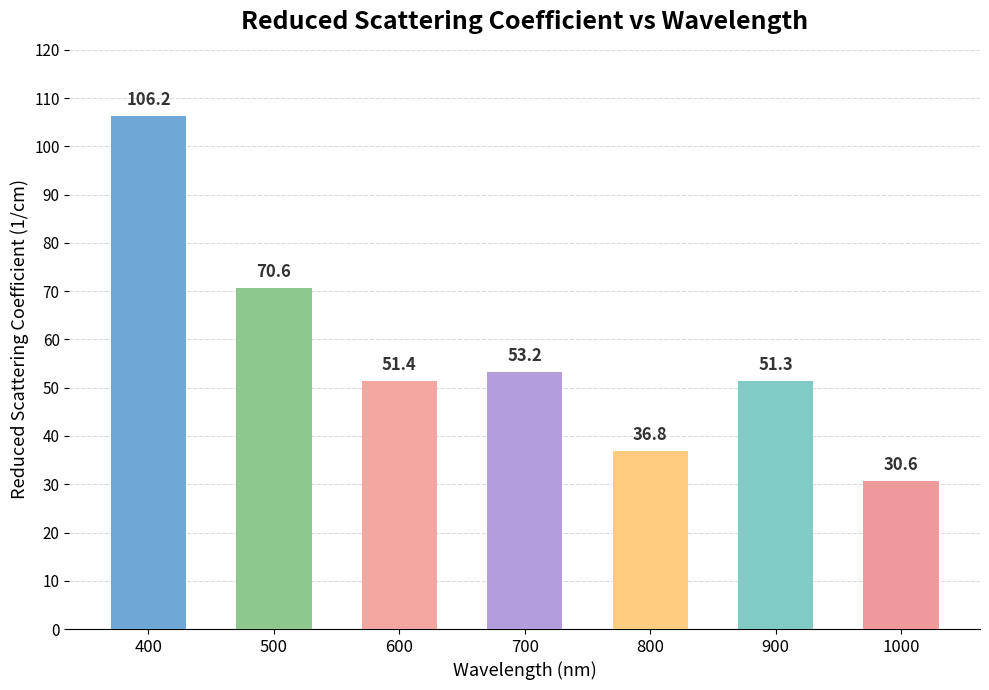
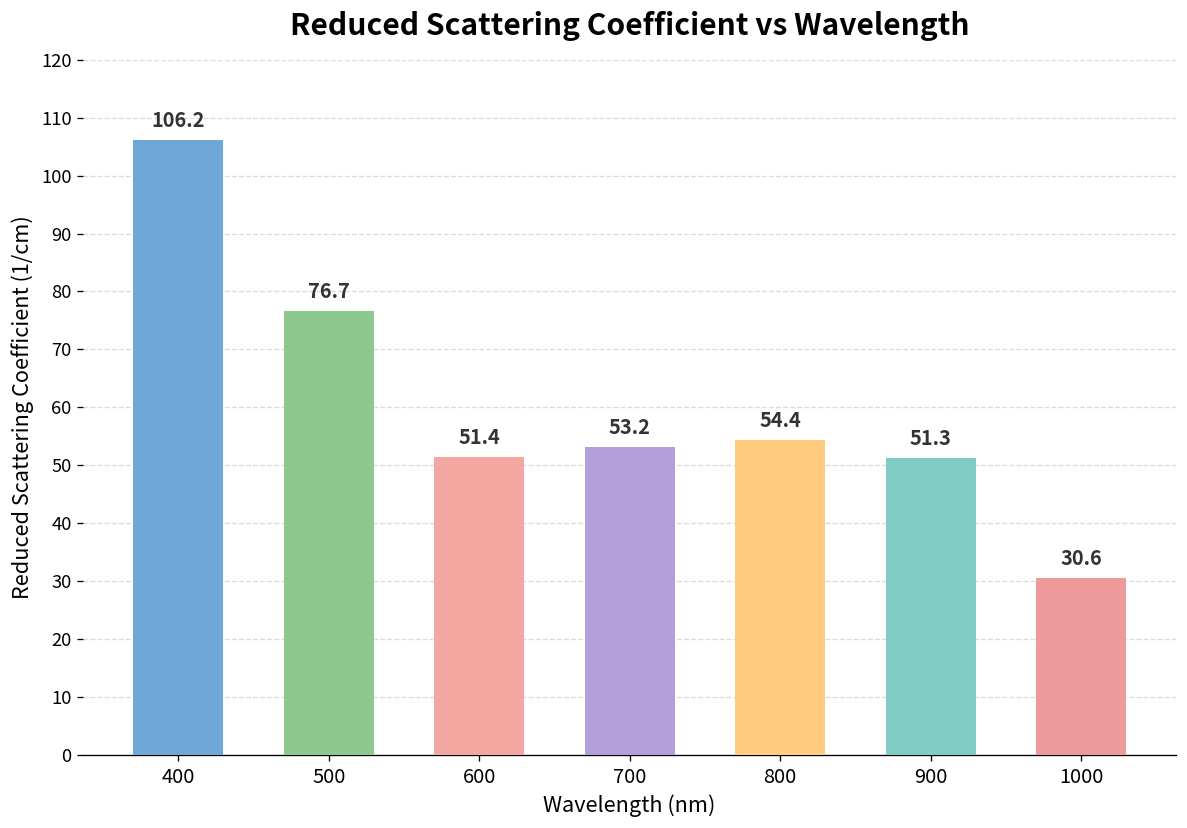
  {
    "400": 106.2,
-   "500": 70.6,
+   "500": 76.7,
    "600": 51.4,
    "700": 53.2,
-   "800": 36.8,
+   "800": 54.4,
    "900": 51.3,
    "1000": 30.6
  }
